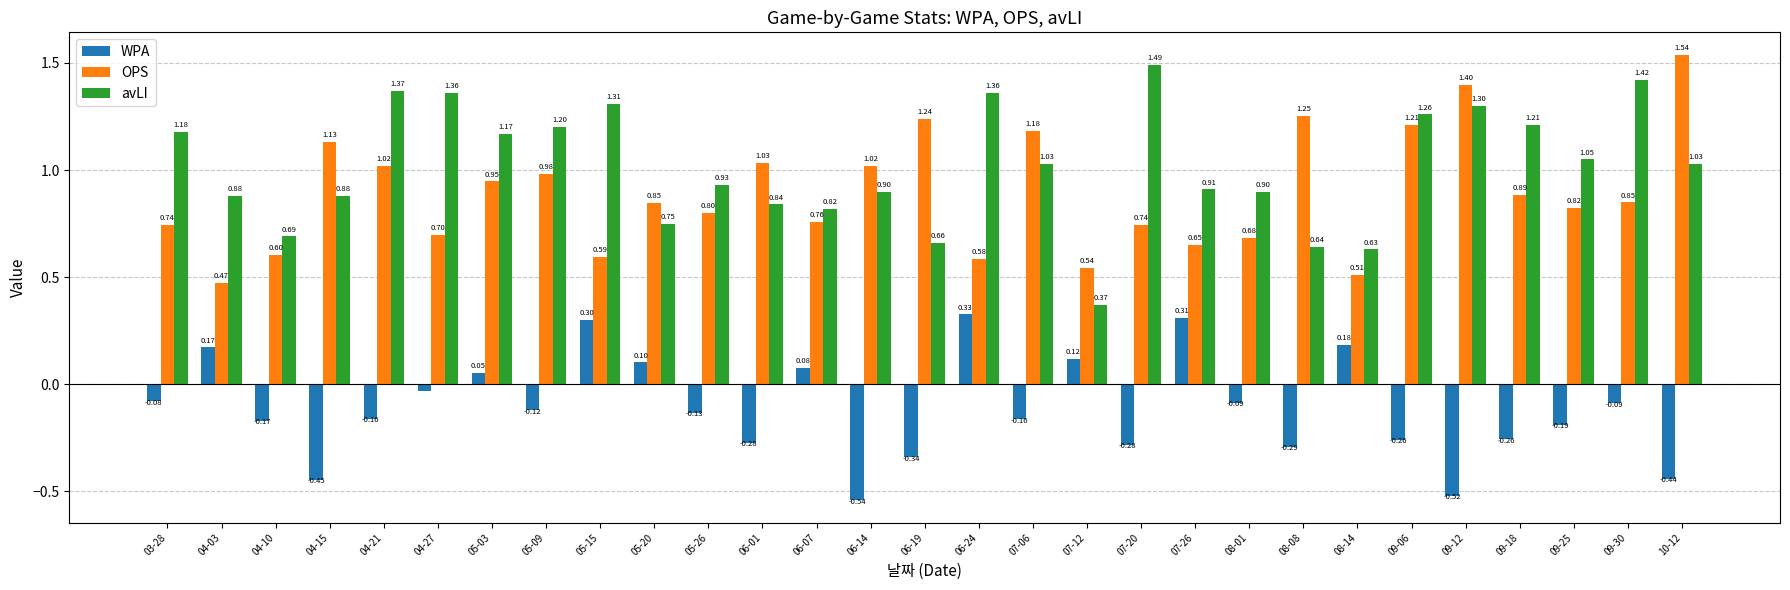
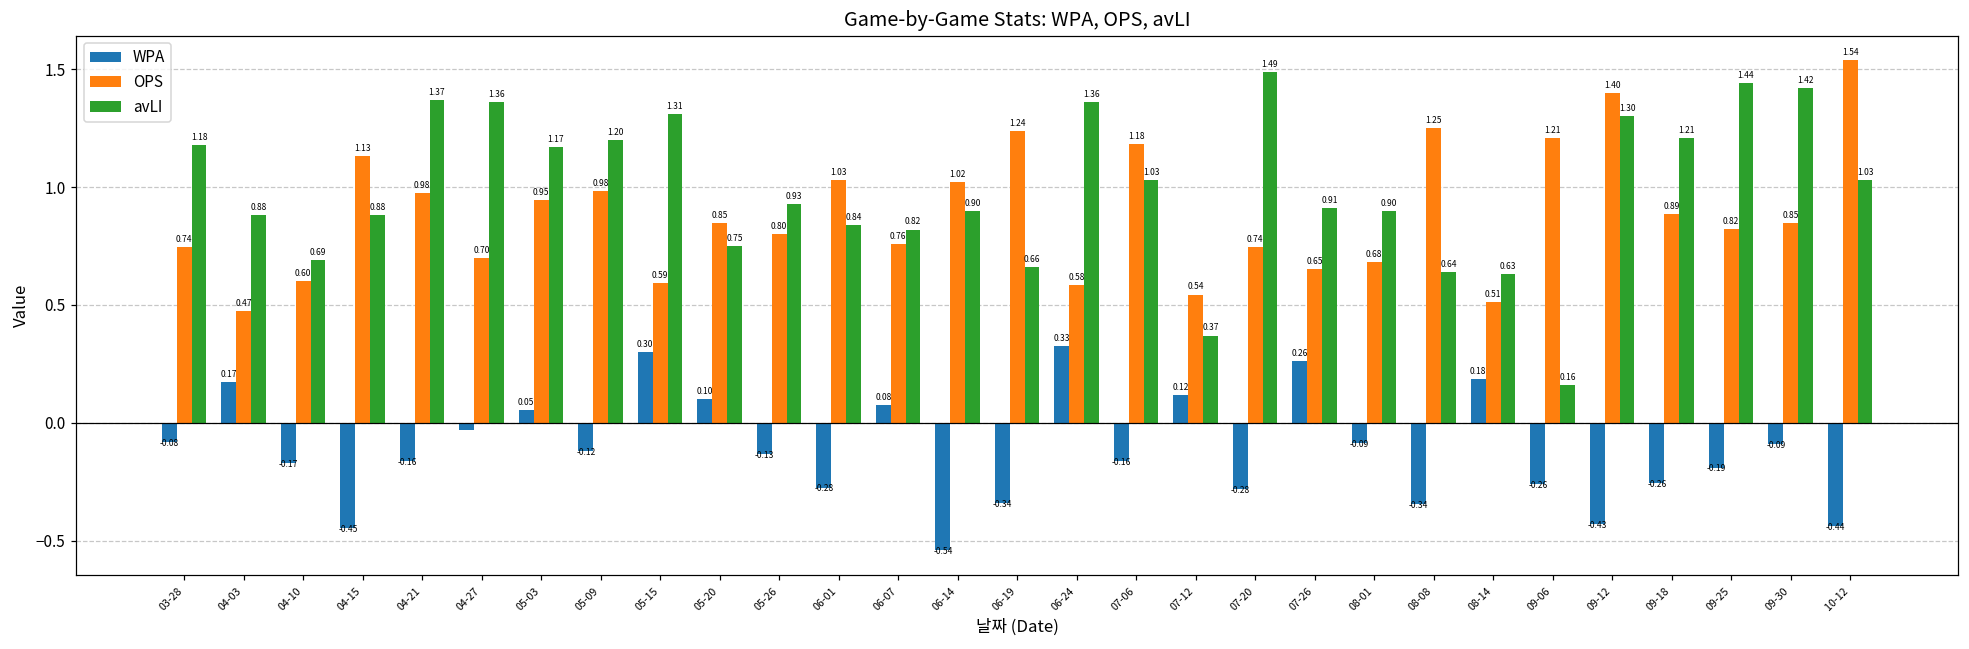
  {
    "WPA": {
      "03-28": -0.08,
      "04-03": 0.17,
      "04-10": -0.17,
      "04-15": -0.45,
      "04-21": -0.16,
      "05-03": 0.05,
      "05-09": -0.12,
      "05-15": 0.30,
      "05-20": 0.10,
      "05-26": -0.13,
      "06-01": -0.28,
      "06-07": 0.08,
      "06-14": -0.54,
      "06-19": -0.34,
      "06-24": 0.33,
      "07-06": -0.16,
      "07-12": 0.12,
      "07-20": -0.28,
-     "07-26": 0.31,
+     "07-26": 0.26,
      "08-01": -0.09,
-     "08-08": -0.29,
+     "08-08": -0.34,
      "08-14": 0.18,
      "09-06": -0.26,
-     "09-12": -0.52,
+     "09-12": -0.43,
      "09-18": -0.26,
      "09-25": -0.19,
      "09-30": -0.09,
      "10-12": -0.44
    },
    "OPS": {
      "03-28": 0.74,
      "04-03": 0.47,
      "04-10": 0.60,
      "04-15": 1.13,
-     "04-21": 1.02,
+     "04-21": 0.98,
      "04-27": 0.70,
      "05-03": 0.95,
      "05-09": 0.98,
      "05-15": 0.59,
      "05-20": 0.85,
      "05-26": 0.80,
      "06-01": 1.03,
      "06-07": 0.76,
      "06-14": 1.02,
      "06-19": 1.24,
      "06-24": 0.58,
      "07-06": 1.18,
      "07-12": 0.54,
      "07-20": 0.74,
      "07-26": 0.65,
      "08-01": 0.68,
      "08-08": 1.25,
      "08-14": 0.51,
      "09-06": 1.21,
      "09-12": 1.40,
      "09-18": 0.89,
      "09-25": 0.82,
      "09-30": 0.85,
      "10-12": 1.54
    },
    "avLI": {
      "03-28": 1.18,
      "04-03": 0.88,
      "04-10": 0.69,
      "04-15": 0.88,
      "04-21": 1.37,
      "04-27": 1.36,
      "05-03": 1.17,
      "05-09": 1.20,
      "05-15": 1.31,
      "05-20": 0.75,
      "05-26": 0.93,
      "06-01": 0.84,
      "06-07": 0.82,
      "06-14": 0.90,
      "06-19": 0.66,
      "06-24": 1.36,
      "07-06": 1.03,
      "07-12": 0.37,
      "07-20": 1.49,
      "07-26": 0.91,
      "08-01": 0.90,
      "08-08": 0.64,
      "08-14": 0.63,
-     "09-06": 1.26,
+     "09-06": 0.16,
      "09-12": 1.30,
      "09-18": 1.21,
-     "09-25": 1.05,
+     "09-25": 1.44,
      "09-30": 1.42,
      "10-12": 1.03
    }
  }
